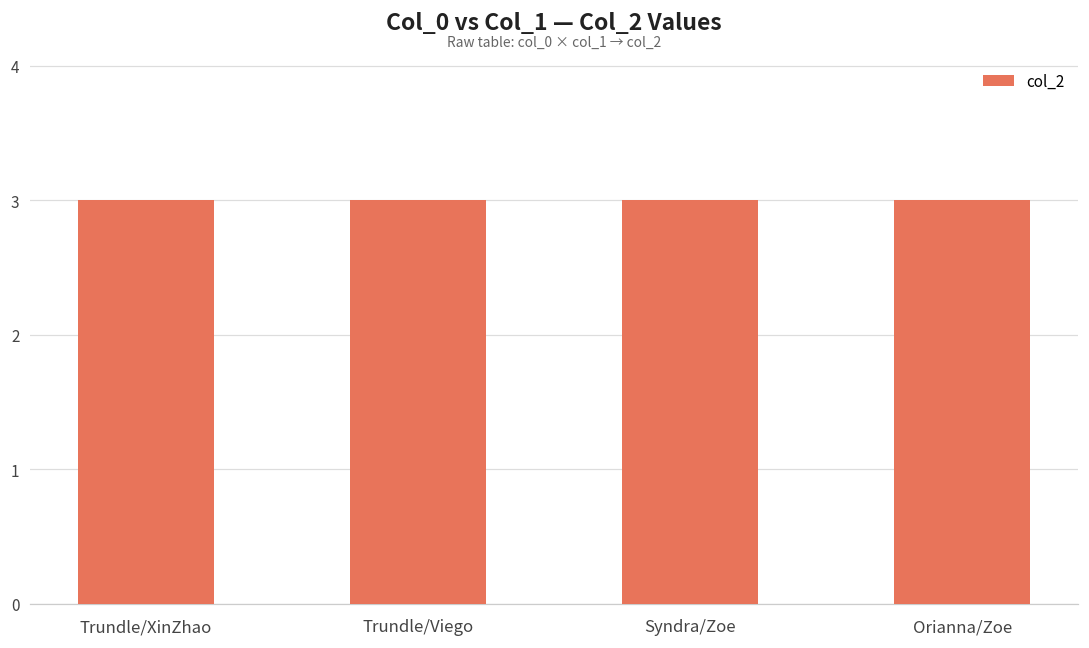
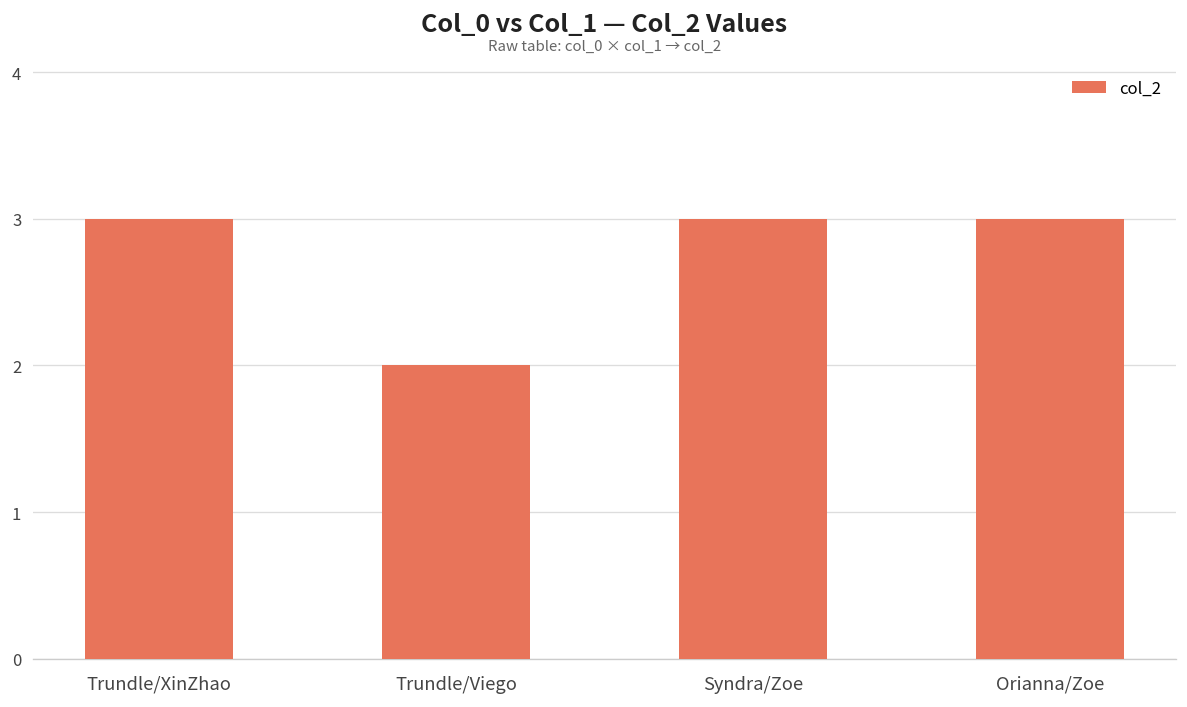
  {
    "Trundle/XinZhao": 3,
-   "Trundle/Viego": 3,
+   "Trundle/Viego": 2,
    "Syndra/Zoe": 3,
    "Orianna/Zoe": 3
  }
